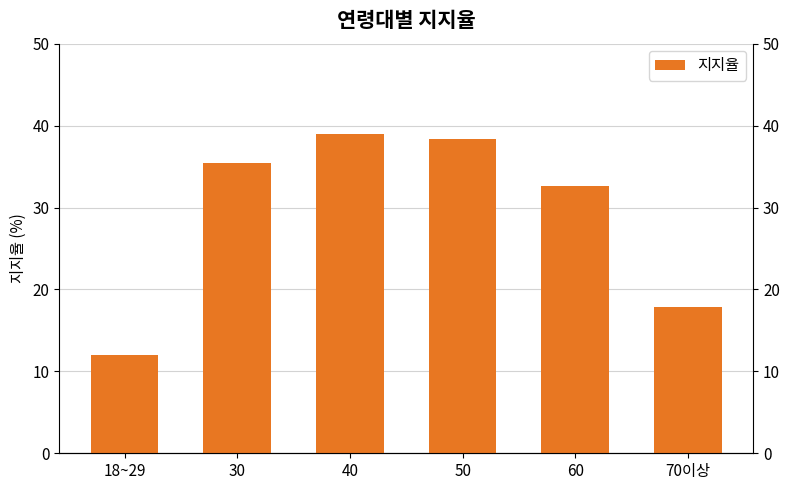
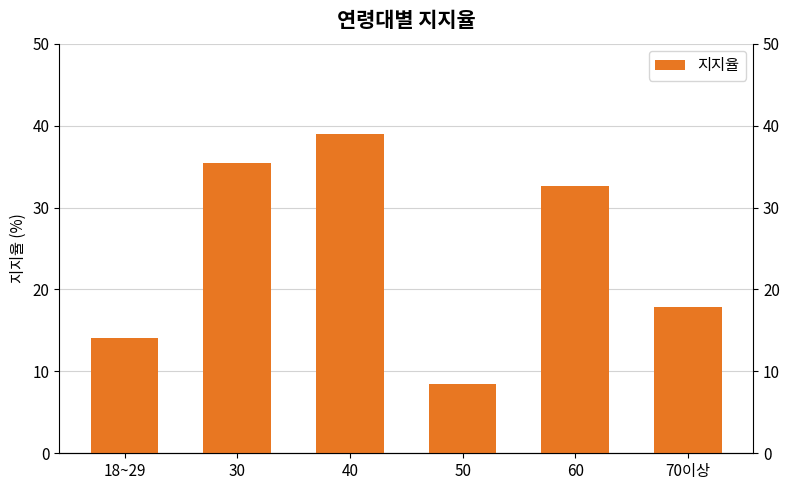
  {
-   "18~29": 12,
+   "18~29": 14,
    "30": 35,
    "40": 39,
-   "50": 38,
+   "50": 9,
    "60": 33,
    "70이상": 18
  }
